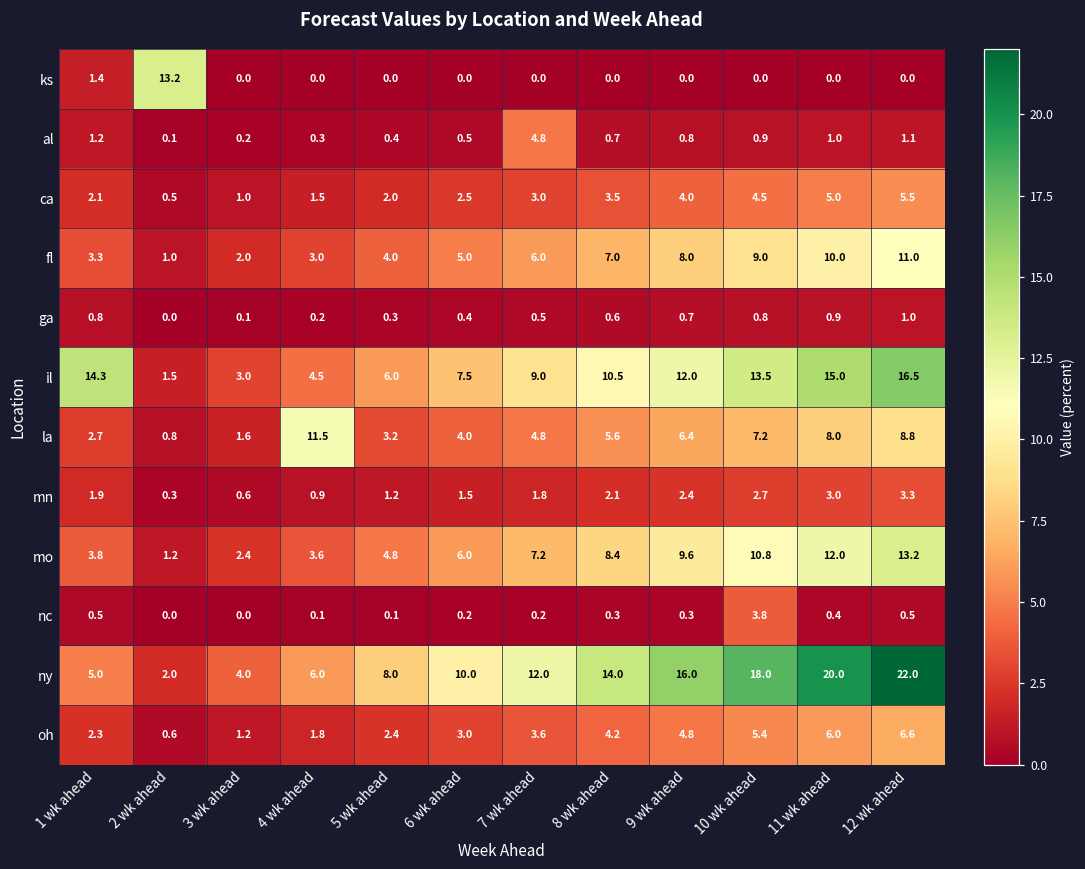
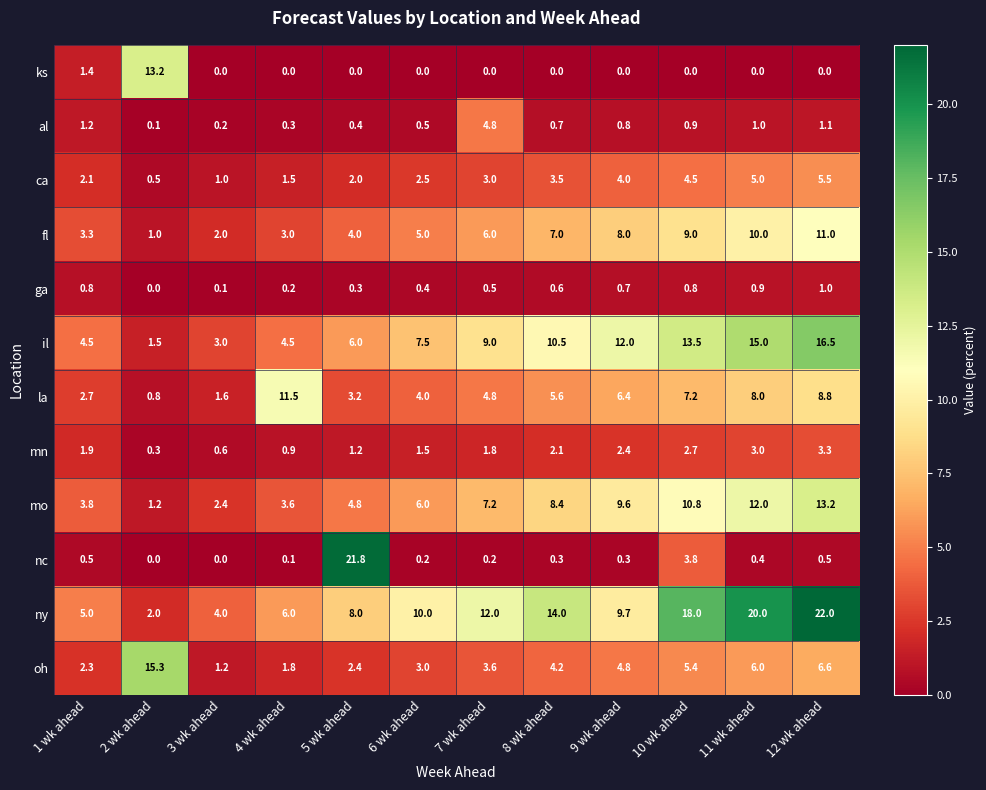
  {
    "ks": {
      "1 wk ahead": 1.4,
      "2 wk ahead": 13.2,
      "3 wk ahead": 0.0,
      "4 wk ahead": 0.0,
      "5 wk ahead": 0.0,
      "6 wk ahead": 0.0,
      "7 wk ahead": 0.0,
      "8 wk ahead": 0.0,
      "9 wk ahead": 0.0,
      "10 wk ahead": 0.0,
      "11 wk ahead": 0.0,
      "12 wk ahead": 0.0
    },
    "al": {
      "1 wk ahead": 1.2,
      "2 wk ahead": 0.1,
      "3 wk ahead": 0.2,
      "4 wk ahead": 0.3,
      "5 wk ahead": 0.4,
      "6 wk ahead": 0.5,
      "7 wk ahead": 4.8,
      "8 wk ahead": 0.7,
      "9 wk ahead": 0.8,
      "10 wk ahead": 0.9,
      "11 wk ahead": 1.0,
      "12 wk ahead": 1.1
    },
    "ca": {
      "1 wk ahead": 2.1,
      "2 wk ahead": 0.5,
      "3 wk ahead": 1.0,
      "4 wk ahead": 1.5,
      "5 wk ahead": 2.0,
      "6 wk ahead": 2.5,
      "7 wk ahead": 3.0,
      "8 wk ahead": 3.5,
      "9 wk ahead": 4.0,
      "10 wk ahead": 4.5,
      "11 wk ahead": 5.0,
      "12 wk ahead": 5.5
    },
    "fl": {
      "1 wk ahead": 3.3,
      "2 wk ahead": 1.0,
      "3 wk ahead": 2.0,
      "4 wk ahead": 3.0,
      "5 wk ahead": 4.0,
      "6 wk ahead": 5.0,
      "7 wk ahead": 6.0,
      "8 wk ahead": 7.0,
      "9 wk ahead": 8.0,
      "10 wk ahead": 9.0,
      "11 wk ahead": 10.0,
      "12 wk ahead": 11.0
    },
    "ga": {
      "1 wk ahead": 0.8,
      "2 wk ahead": 0.0,
      "3 wk ahead": 0.1,
      "4 wk ahead": 0.2,
      "5 wk ahead": 0.3,
      "6 wk ahead": 0.4,
      "7 wk ahead": 0.5,
      "8 wk ahead": 0.6,
      "9 wk ahead": 0.7,
      "10 wk ahead": 0.8,
      "11 wk ahead": 0.9,
      "12 wk ahead": 1.0
    },
    "il": {
-     "1 wk ahead": 14.3,
+     "1 wk ahead": 4.5,
      "2 wk ahead": 1.5,
      "3 wk ahead": 3.0,
      "4 wk ahead": 4.5,
      "5 wk ahead": 6.0,
      "6 wk ahead": 7.5,
      "7 wk ahead": 9.0,
      "8 wk ahead": 10.5,
      "9 wk ahead": 12.0,
      "10 wk ahead": 13.5,
      "11 wk ahead": 15.0,
      "12 wk ahead": 16.5
    },
    "la": {
      "1 wk ahead": 2.7,
      "2 wk ahead": 0.8,
      "3 wk ahead": 1.6,
      "4 wk ahead": 11.5,
      "5 wk ahead": 3.2,
      "6 wk ahead": 4.0,
      "7 wk ahead": 4.8,
      "8 wk ahead": 5.6,
      "9 wk ahead": 6.4,
      "10 wk ahead": 7.2,
      "11 wk ahead": 8.0,
      "12 wk ahead": 8.8
    },
    "mn": {
      "1 wk ahead": 1.9,
      "2 wk ahead": 0.3,
      "3 wk ahead": 0.6,
      "4 wk ahead": 0.9,
      "5 wk ahead": 1.2,
      "6 wk ahead": 1.5,
      "7 wk ahead": 1.8,
      "8 wk ahead": 2.1,
      "9 wk ahead": 2.4,
      "10 wk ahead": 2.7,
      "11 wk ahead": 3.0,
      "12 wk ahead": 3.3
    },
    "mo": {
      "1 wk ahead": 3.8,
      "2 wk ahead": 1.2,
      "3 wk ahead": 2.4,
      "4 wk ahead": 3.6,
      "5 wk ahead": 4.8,
      "6 wk ahead": 6.0,
      "7 wk ahead": 7.2,
      "8 wk ahead": 8.4,
      "9 wk ahead": 9.6,
      "10 wk ahead": 10.8,
      "11 wk ahead": 12.0,
      "12 wk ahead": 13.2
    },
    "nc": {
      "1 wk ahead": 0.5,
      "2 wk ahead": 0.0,
      "3 wk ahead": 0.0,
      "4 wk ahead": 0.1,
-     "5 wk ahead": 0.1,
+     "5 wk ahead": 21.8,
      "6 wk ahead": 0.2,
      "7 wk ahead": 0.2,
      "8 wk ahead": 0.3,
      "9 wk ahead": 0.3,
      "10 wk ahead": 3.8,
      "11 wk ahead": 0.4,
      "12 wk ahead": 0.5
    },
    "ny": {
      "1 wk ahead": 5.0,
      "2 wk ahead": 2.0,
      "3 wk ahead": 4.0,
      "4 wk ahead": 6.0,
      "5 wk ahead": 8.0,
      "6 wk ahead": 10.0,
      "7 wk ahead": 12.0,
      "8 wk ahead": 14.0,
-     "9 wk ahead": 16.0,
+     "9 wk ahead": 9.7,
      "10 wk ahead": 18.0,
      "11 wk ahead": 20.0,
      "12 wk ahead": 22.0
    },
    "oh": {
      "1 wk ahead": 2.3,
-     "2 wk ahead": 0.6,
+     "2 wk ahead": 15.3,
      "3 wk ahead": 1.2,
      "4 wk ahead": 1.8,
      "5 wk ahead": 2.4,
      "6 wk ahead": 3.0,
      "7 wk ahead": 3.6,
      "8 wk ahead": 4.2,
      "9 wk ahead": 4.8,
      "10 wk ahead": 5.4,
      "11 wk ahead": 6.0,
      "12 wk ahead": 6.6
    }
  }
